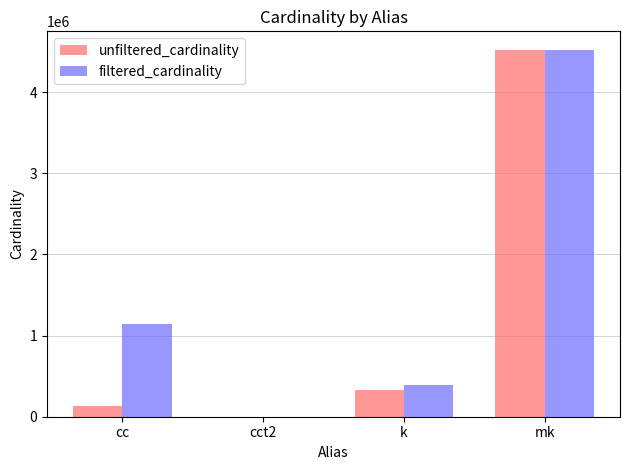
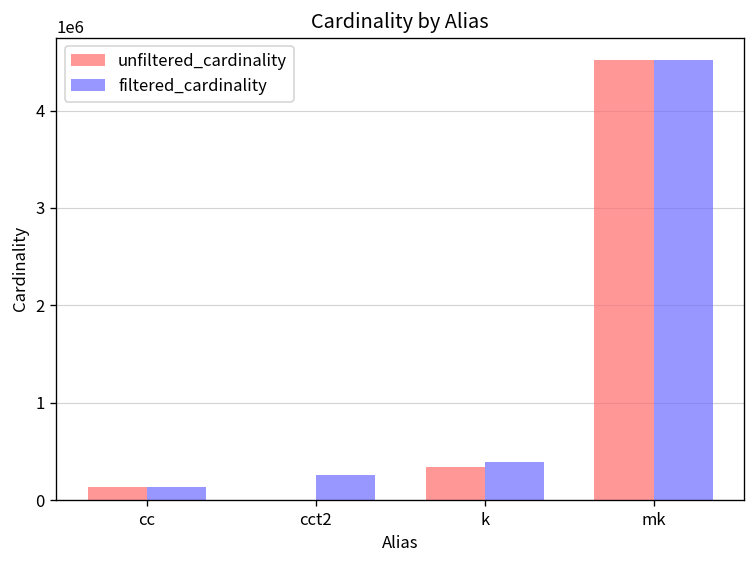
  {
    "unfiltered_cardinality": {
      "cc": 100000,
      "k": 300000,
      "mk": 4500000
    },
    "filtered_cardinality": {
-     "cc": 1100000,
-     "cct2": 0,
+     "cc": 100000,
+     "cct2": 300000,
      "k": 400000,
      "mk": 4500000
    }
  }
